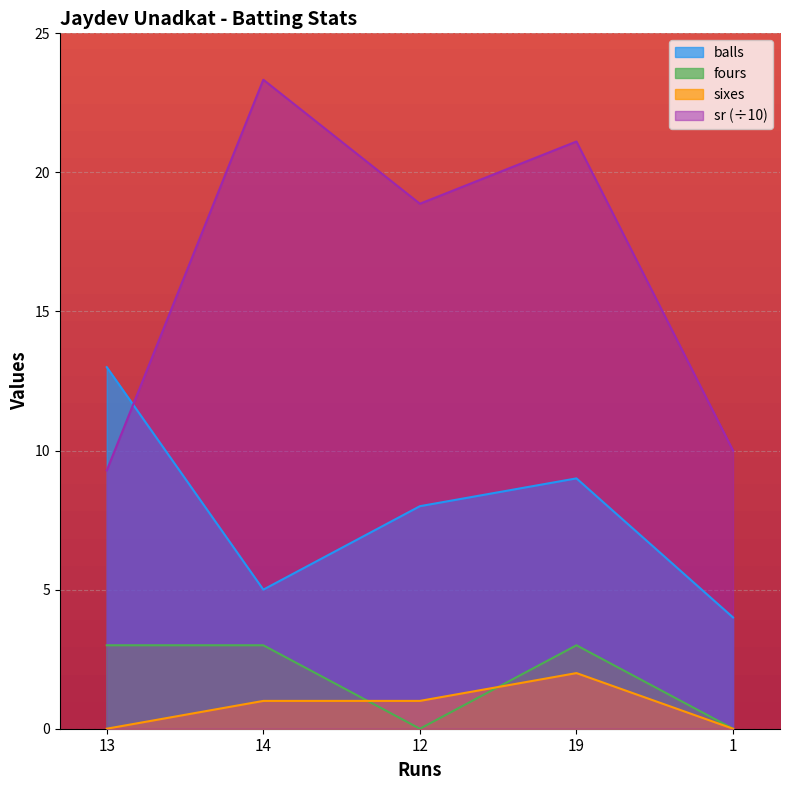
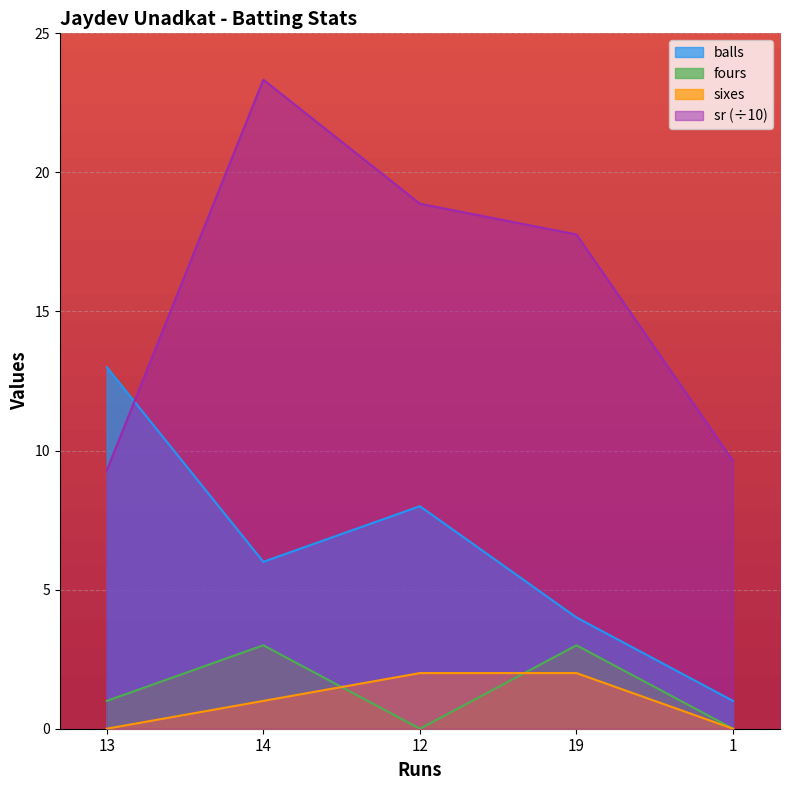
  {
    "balls": {
      "13": 13,
-     "14": 5,
+     "14": 6,
      "12": 8,
-     "19": 9,
-     "1": 4
+     "19": 4,
+     "1": 1
    },
    "fours": {
-     "13": 3,
+     "13": 1,
      "14": 3,
      "12": 0,
      "19": 3
    },
    "sixes": {
      "13": 0,
      "14": 1,
-     "12": 1,
+     "12": 2,
      "19": 2
    },
    "sr (÷10)": {
      "13": 9.3,
      "14": 23.3,
      "12": 18.9,
-     "19": 21.1,
-     "1": 10.0
+     "19": 17.8,
+     "1": 9.6
    }
  }
